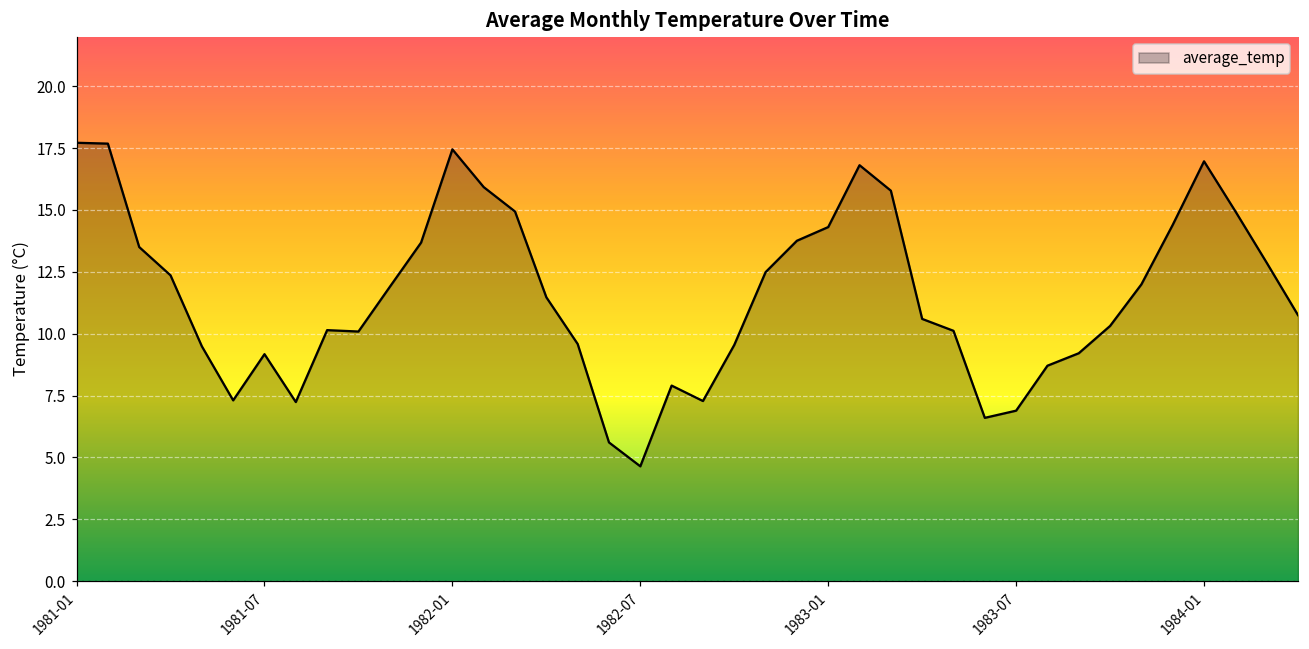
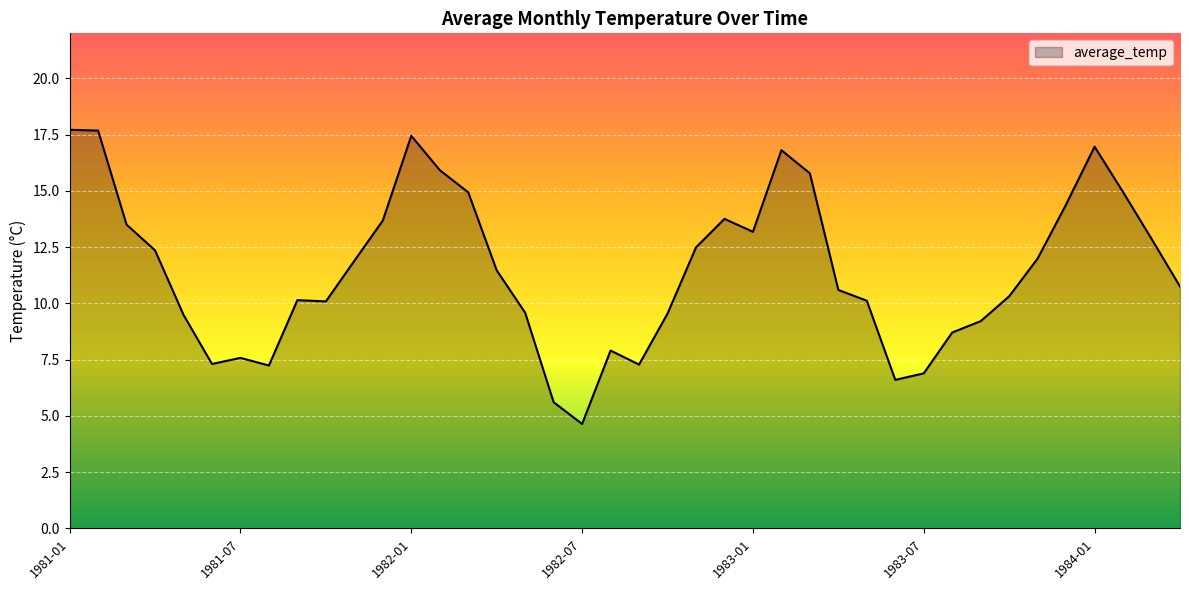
  {
    "1981-01": 17.7,
-   "1981-07": 9.2,
+   "1981-07": 7.6,
    "1982-01": 17.4,
    "1982-07": 4.6,
-   "1983-01": 14.3,
+   "1983-01": 13.2,
    "1983-07": 6.9,
    "1984-01": 17.0
  }
